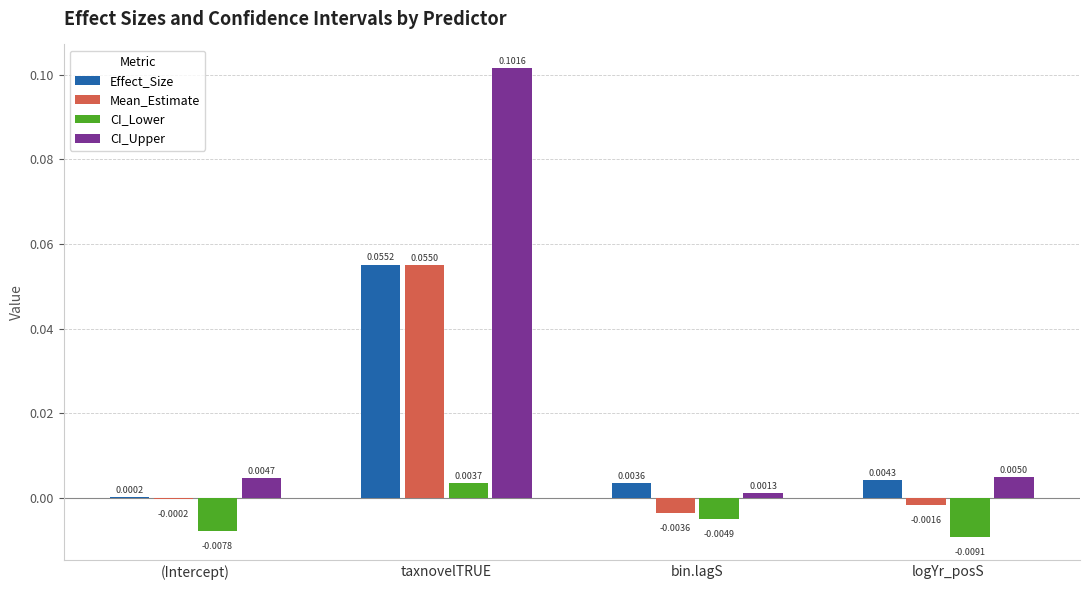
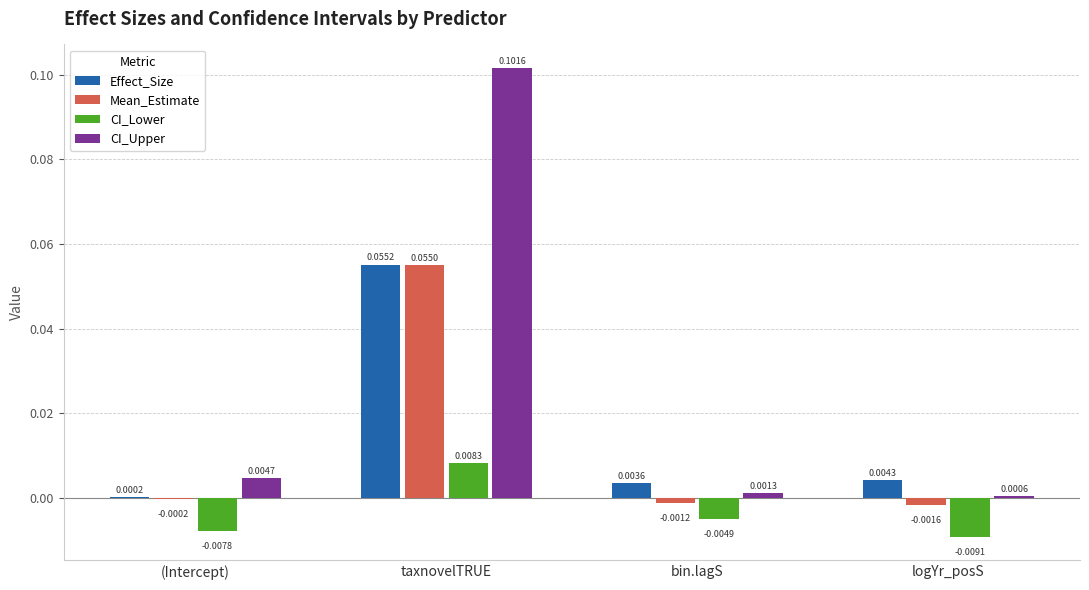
  {
    "Effect_Size": {
      "(Intercept)": 0.0002,
      "taxnovelTRUE": 0.0552,
      "bin.lagS": 0.0036,
      "logYr_posS": 0.0043
    },
    "Mean_Estimate": {
      "(Intercept)": -0.0002,
      "taxnovelTRUE": 0.0550,
-     "bin.lagS": -0.0036,
+     "bin.lagS": -0.0012,
      "logYr_posS": -0.0016
    },
    "CI_Lower": {
      "(Intercept)": -0.0078,
-     "taxnovelTRUE": 0.0037,
+     "taxnovelTRUE": 0.0083,
      "bin.lagS": -0.0049,
      "logYr_posS": -0.0091
    },
    "CI_Upper": {
      "(Intercept)": 0.0047,
      "taxnovelTRUE": 0.1016,
      "bin.lagS": 0.0013,
-     "logYr_posS": 0.0050
+     "logYr_posS": 0.0006
    }
  }
